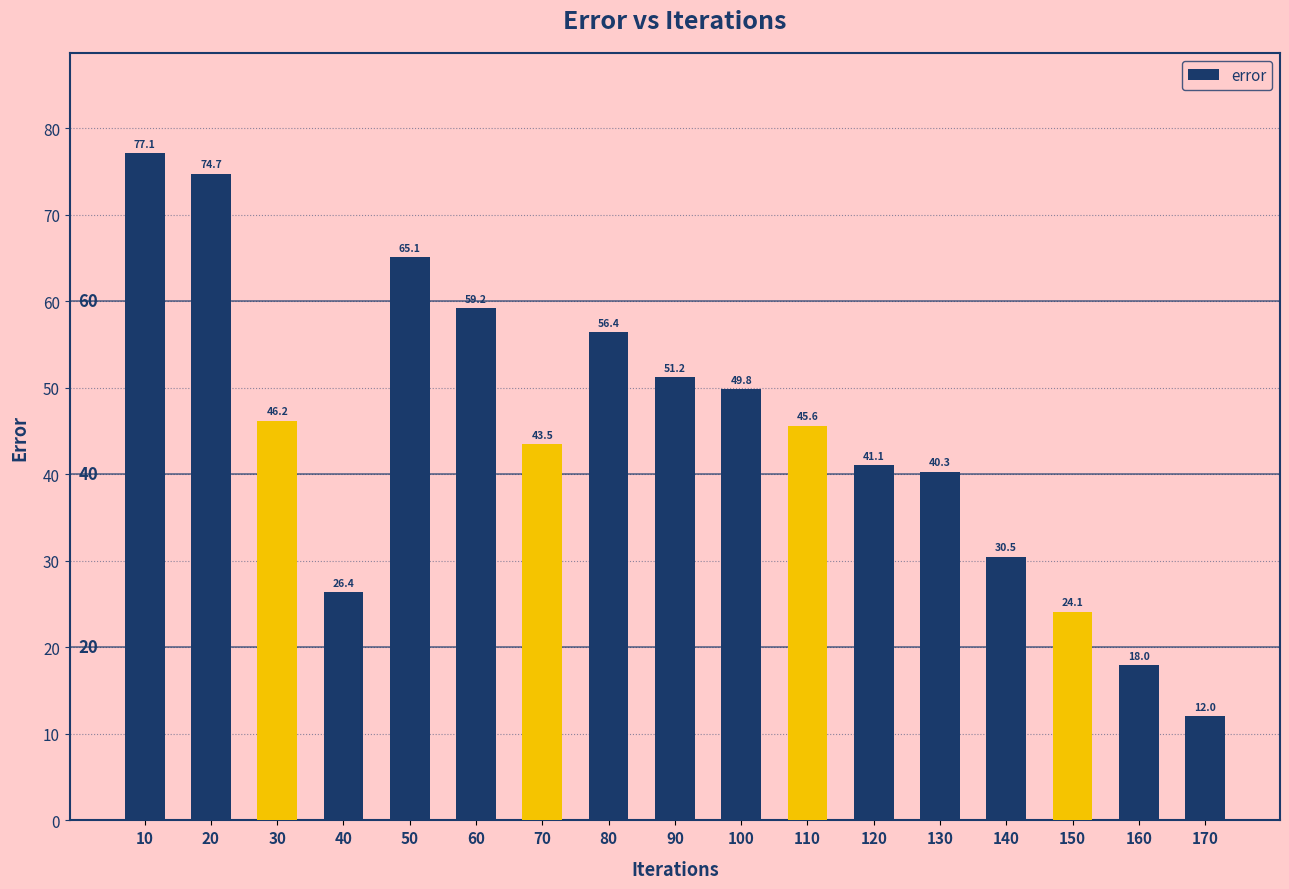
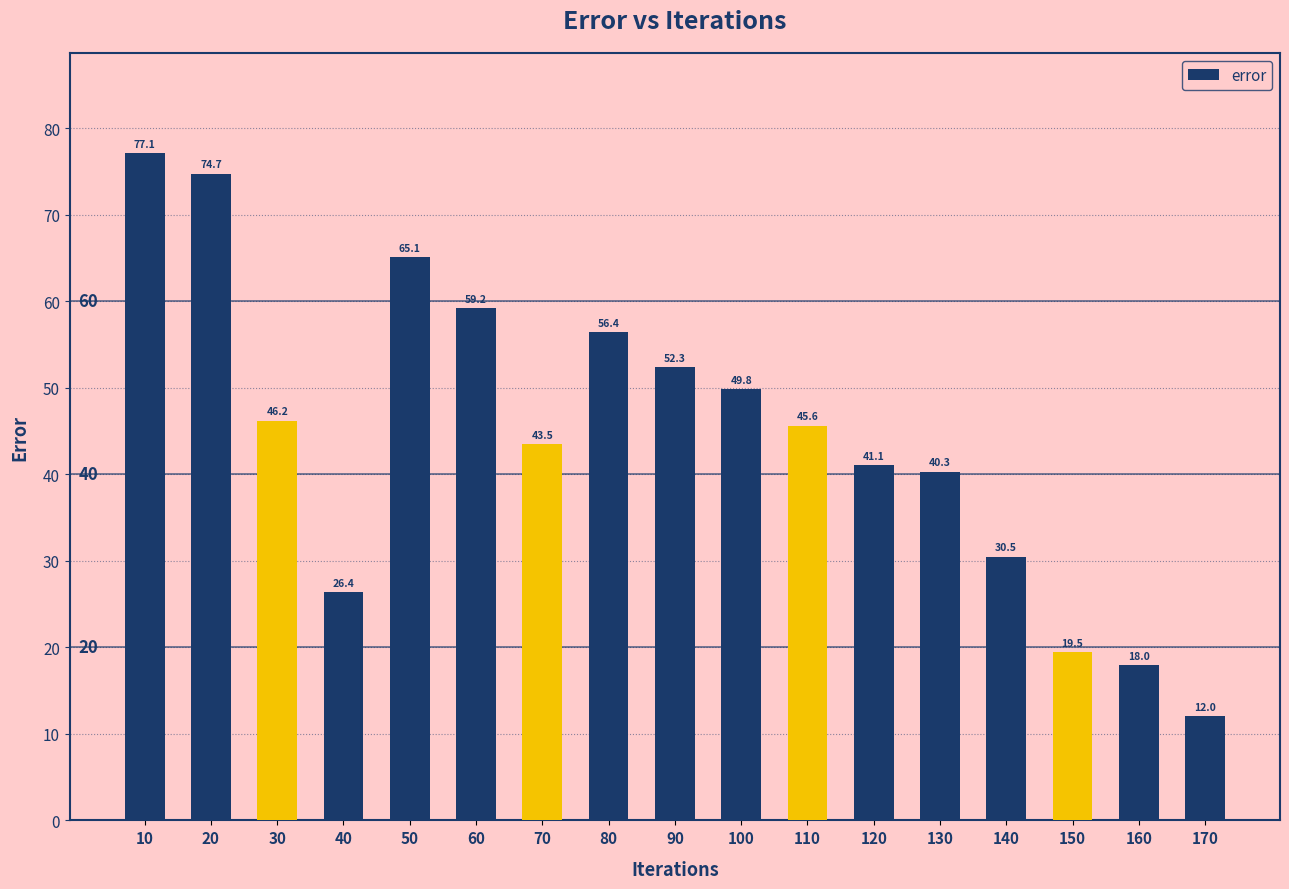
  {
    "10": 77.1,
    "20": 74.7,
    "30": 46.2,
    "40": 26.4,
    "50": 65.1,
    "60": 59.2,
    "70": 43.5,
    "80": 56.4,
-   "90": 51.2,
+   "90": 52.3,
    "100": 49.8,
    "110": 45.6,
    "120": 41.1,
    "130": 40.3,
    "140": 30.5,
-   "150": 24.1,
+   "150": 19.5,
    "160": 18.0,
    "170": 12.0
  }
